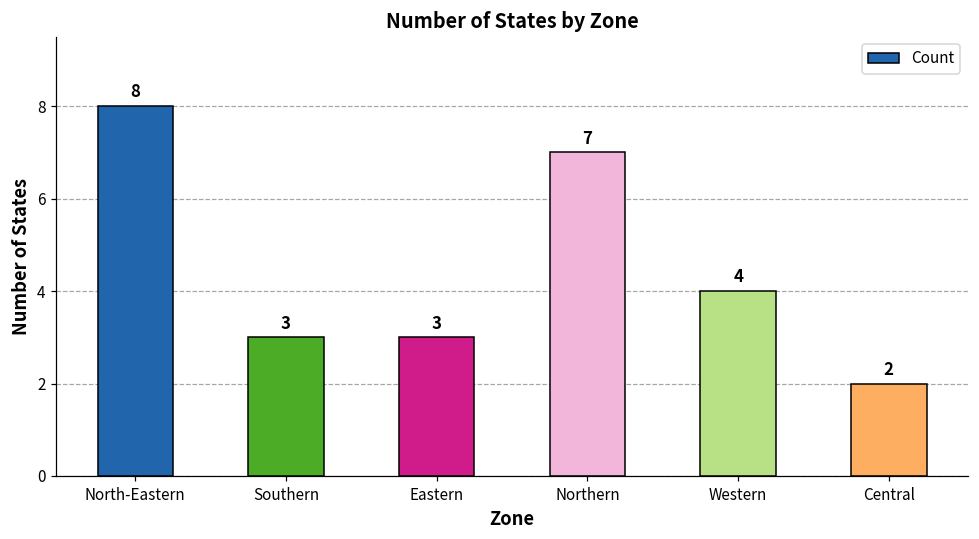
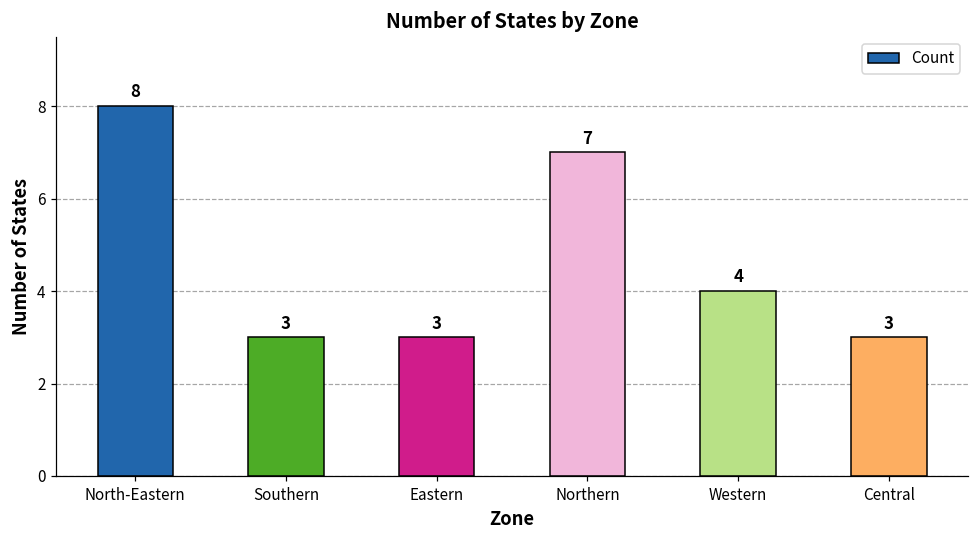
  {
    "North-Eastern": 8,
    "Southern": 3,
    "Eastern": 3,
    "Northern": 7,
    "Western": 4,
-   "Central": 2
+   "Central": 3
  }
